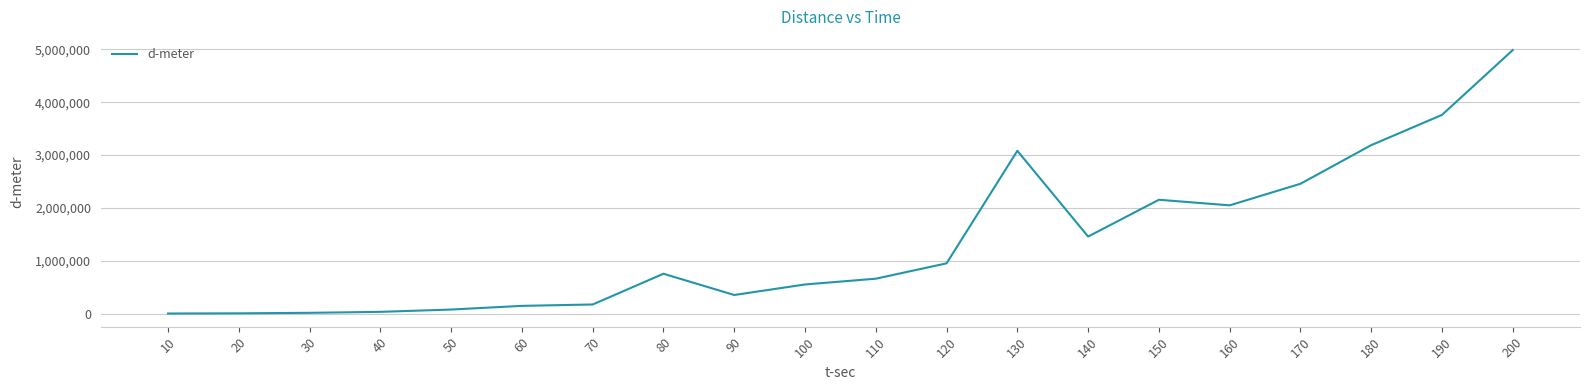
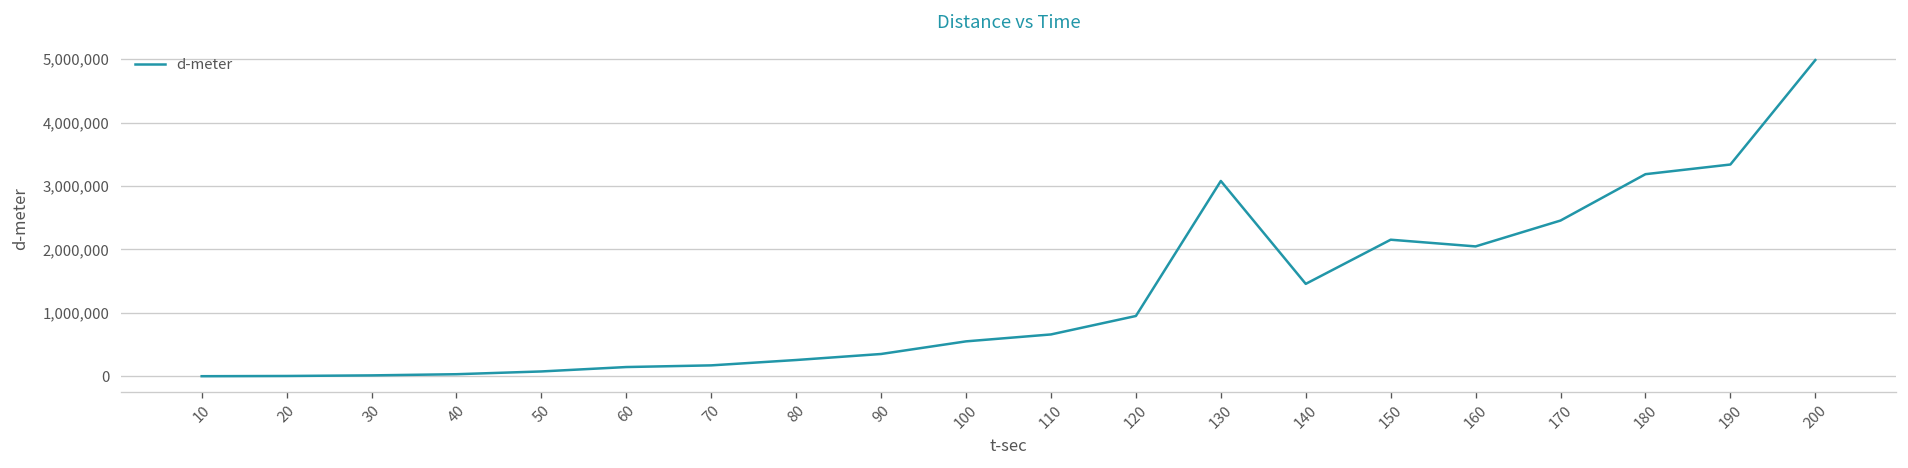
  {
    "10": "0",
    "20": "0",
    "30": "0",
    "40": "0",
    "50": "100,000",
    "60": "100,000",
    "70": "200,000",
-   "80": "800,000",
+   "80": "300,000",
    "90": "400,000",
    "100": "600,000",
    "110": "700,000",
    "120": "1,000,000",
    "130": "3,100,000",
    "140": "1,500,000",
    "150": "2,200,000",
    "160": "2,000,000",
    "170": "2,500,000",
    "180": "3,200,000",
-   "190": "3,800,000",
+   "190": "3,300,000",
    "200": "5,000,000"
  }
